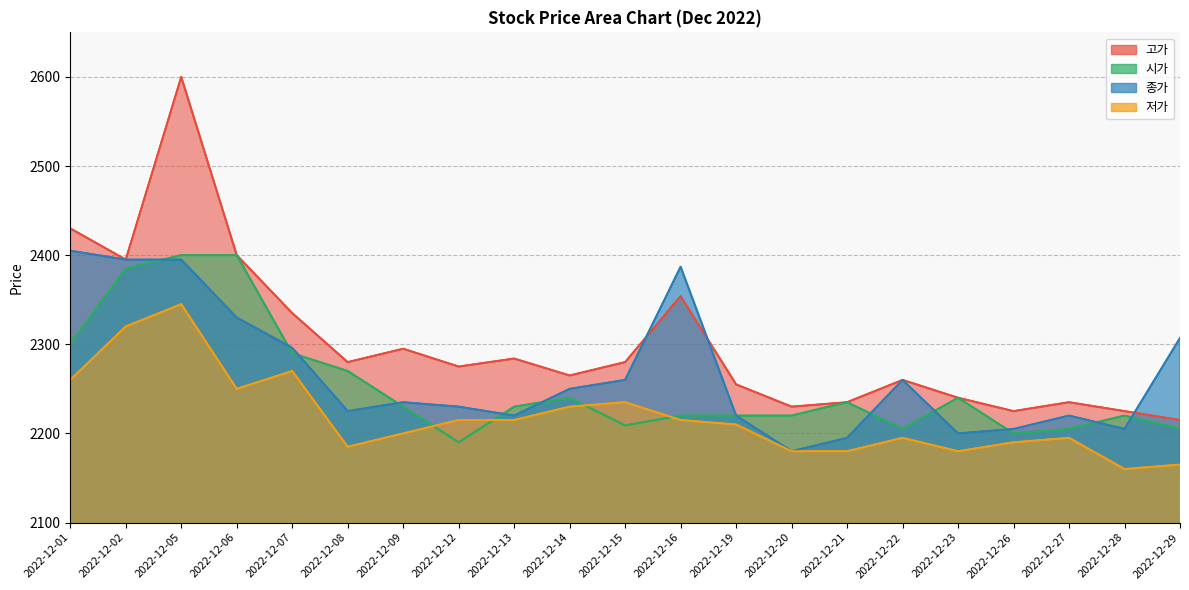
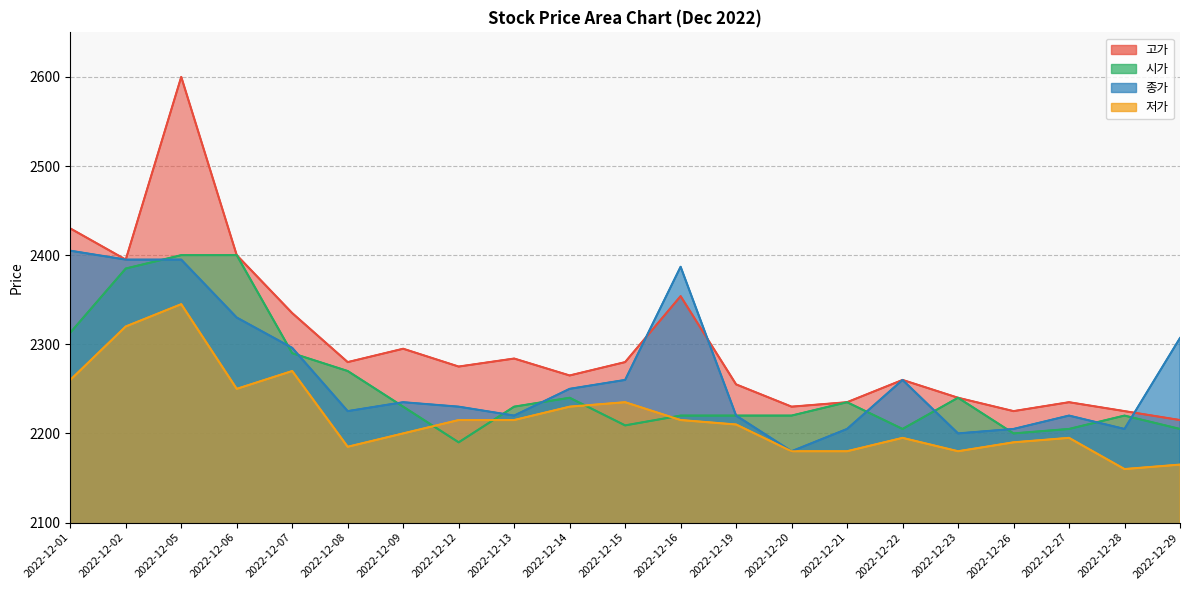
  {
    "고가": {
      "2022-12-01": 2430,
      "2022-12-05": 2600,
      "2022-12-07": 2340,
      "2022-12-08": 2280,
      "2022-12-09": 2300,
      "2022-12-12": 2280,
      "2022-12-13": 2280,
      "2022-12-14": 2270,
      "2022-12-15": 2280,
      "2022-12-16": 2350,
      "2022-12-19": 2260,
      "2022-12-20": 2230,
      "2022-12-26": 2230,
      "2022-12-27": 2240,
      "2022-12-28": 2230,
      "2022-12-29": 2220
    },
    "시가": {
-     "2022-12-01": 2300,
+     "2022-12-01": 2310,
      "2022-12-02": 2390,
      "2022-12-05": 2400,
      "2022-12-07": 2290,
      "2022-12-08": 2270,
      "2022-12-09": 2230,
      "2022-12-12": 2190,
      "2022-12-13": 2230,
      "2022-12-14": 2240,
      "2022-12-15": 2210,
      "2022-12-16": 2220,
      "2022-12-20": 2220,
      "2022-12-22": 2210,
      "2022-12-26": 2200,
      "2022-12-27": 2210,
      "2022-12-28": 2220,
      "2022-12-29": 2210
    },
    "종가": {
      "2022-12-01": 2410,
      "2022-12-05": 2400,
      "2022-12-06": 2330,
      "2022-12-07": 2300,
      "2022-12-08": 2230,
      "2022-12-09": 2240,
      "2022-12-12": 2230,
      "2022-12-13": 2220,
      "2022-12-14": 2250,
      "2022-12-15": 2260,
      "2022-12-16": 2390,
-     "2022-12-21": 2200,
+     "2022-12-21": 2210,
      "2022-12-23": 2200,
      "2022-12-26": 2210,
      "2022-12-27": 2220,
      "2022-12-28": 2210,
      "2022-12-29": 2310
    },
    "저가": {
      "2022-12-01": 2260,
      "2022-12-02": 2320,
      "2022-12-05": 2350,
      "2022-12-06": 2250,
      "2022-12-07": 2270,
      "2022-12-08": 2190,
      "2022-12-09": 2200,
      "2022-12-12": 2220,
      "2022-12-13": 2220,
      "2022-12-14": 2230,
      "2022-12-15": 2240,
      "2022-12-16": 2220,
      "2022-12-19": 2210,
      "2022-12-21": 2180,
      "2022-12-22": 2200,
      "2022-12-23": 2180,
      "2022-12-26": 2190,
      "2022-12-27": 2200,
      "2022-12-28": 2160,
      "2022-12-29": 2170
    }
  }
